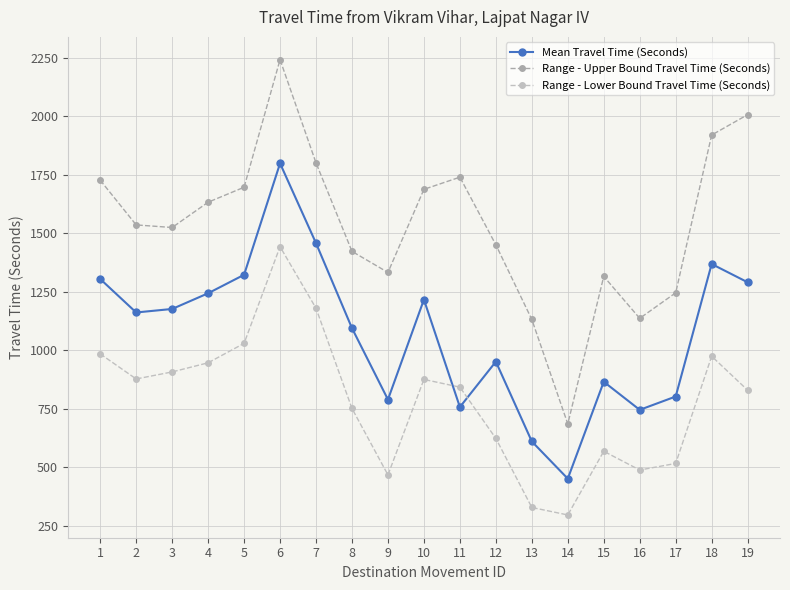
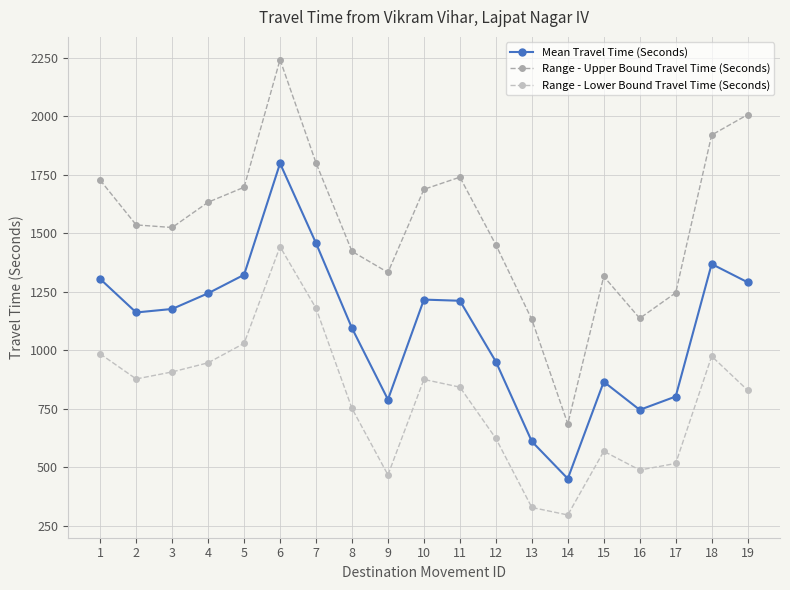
  {
    "Mean Travel Time (Seconds)": {
      "1": 1310,
      "2": 1160,
      "3": 1180,
      "4": 1240,
      "5": 1320,
      "6": 1800,
      "7": 1460,
      "8": 1100,
      "9": 790,
      "10": 1220,
-     "11": 760,
+     "11": 1210,
      "12": 950,
      "13": 610,
      "14": 450,
      "15": 870,
      "16": 750,
      "17": 800,
      "18": 1370,
      "19": 1290
    }
  }
